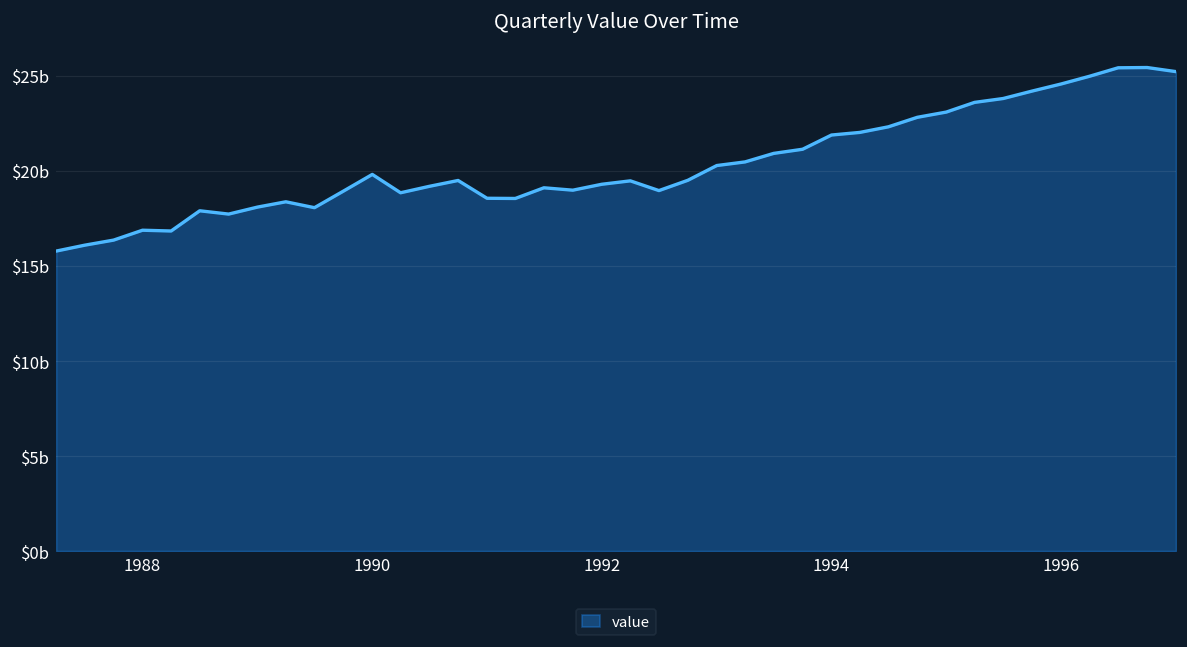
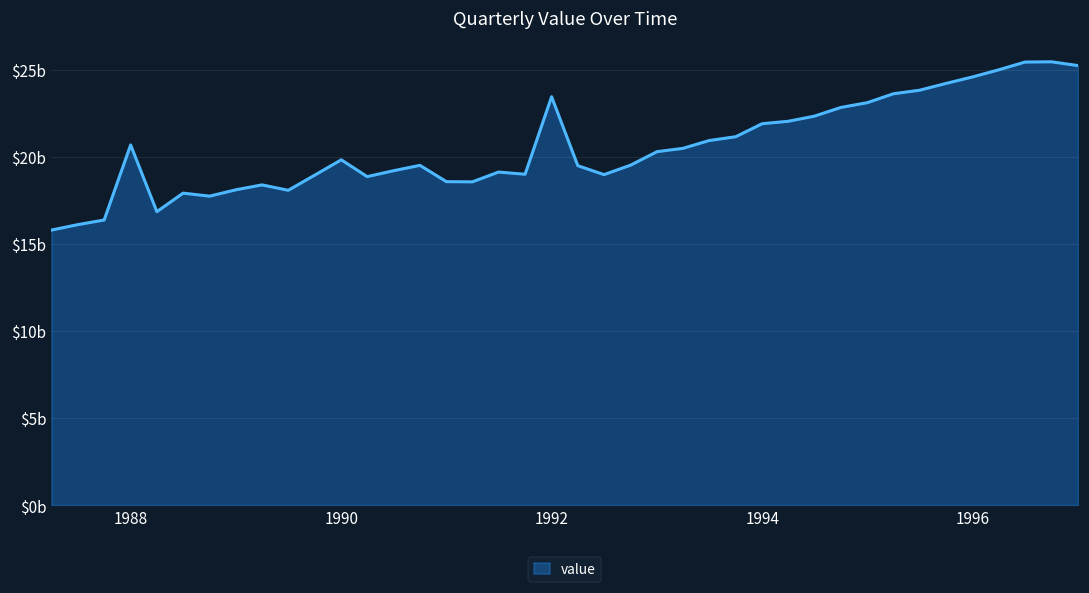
  {
-   "1988": "$16.9b",
+   "1988": "$20.7b",
    "1990": "$19.8b",
-   "1992": "$19.3b",
+   "1992": "$23.4b",
    "1994": "$21.9b",
    "1996": "$24.6b"
  }
